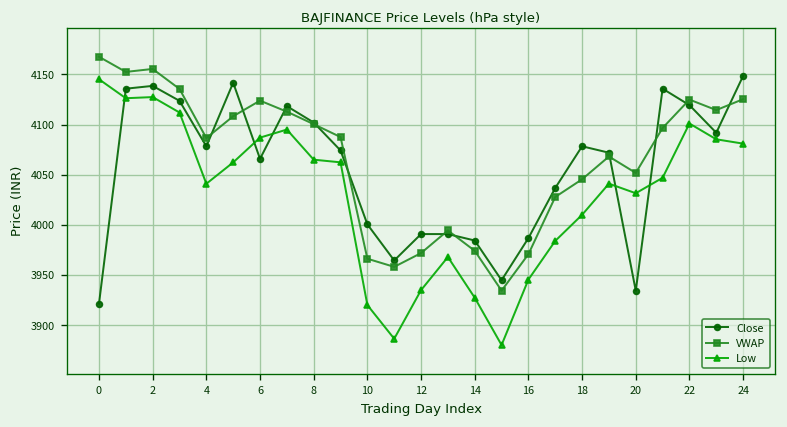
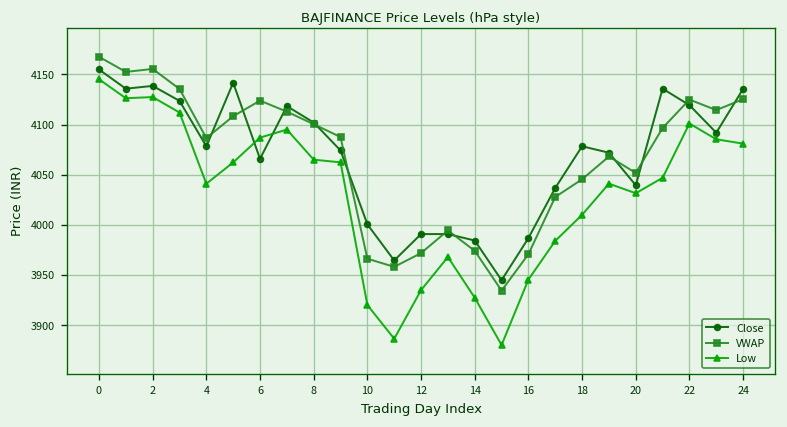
  {
    "Close": {
-     "0": 3920,
+     "0": 4150,
      "2": 4140,
      "4": 4080,
      "6": 4070,
      "10": 4000,
      "12": 3990,
      "14": 3980,
      "16": 3990,
      "18": 4080,
-     "20": 3930,
+     "20": 4040,
      "22": 4120,
-     "24": 4150
+     "24": 4140
    }
  }
